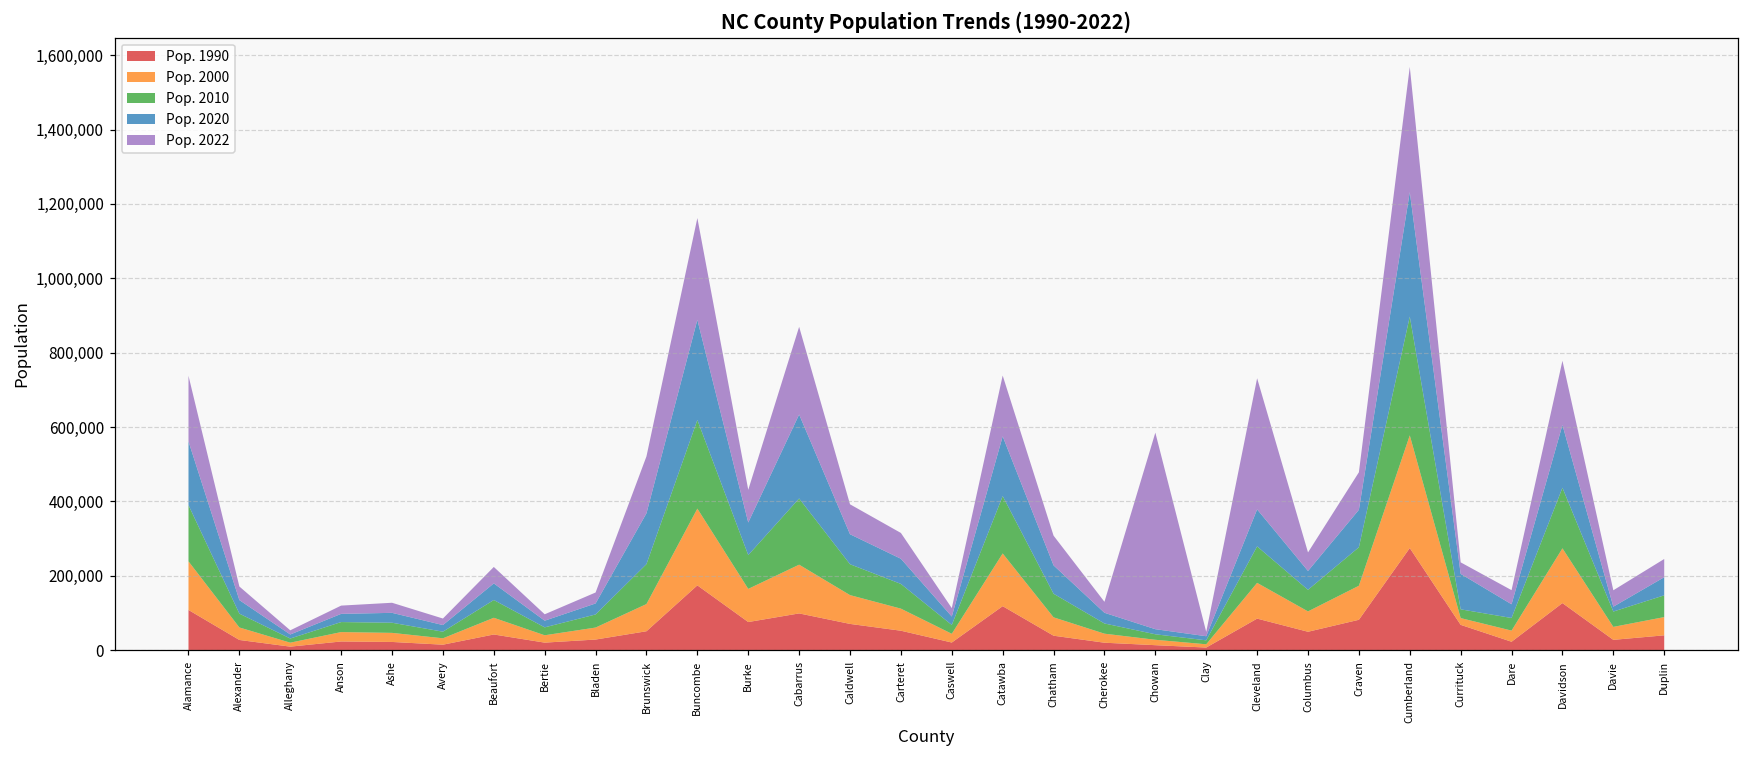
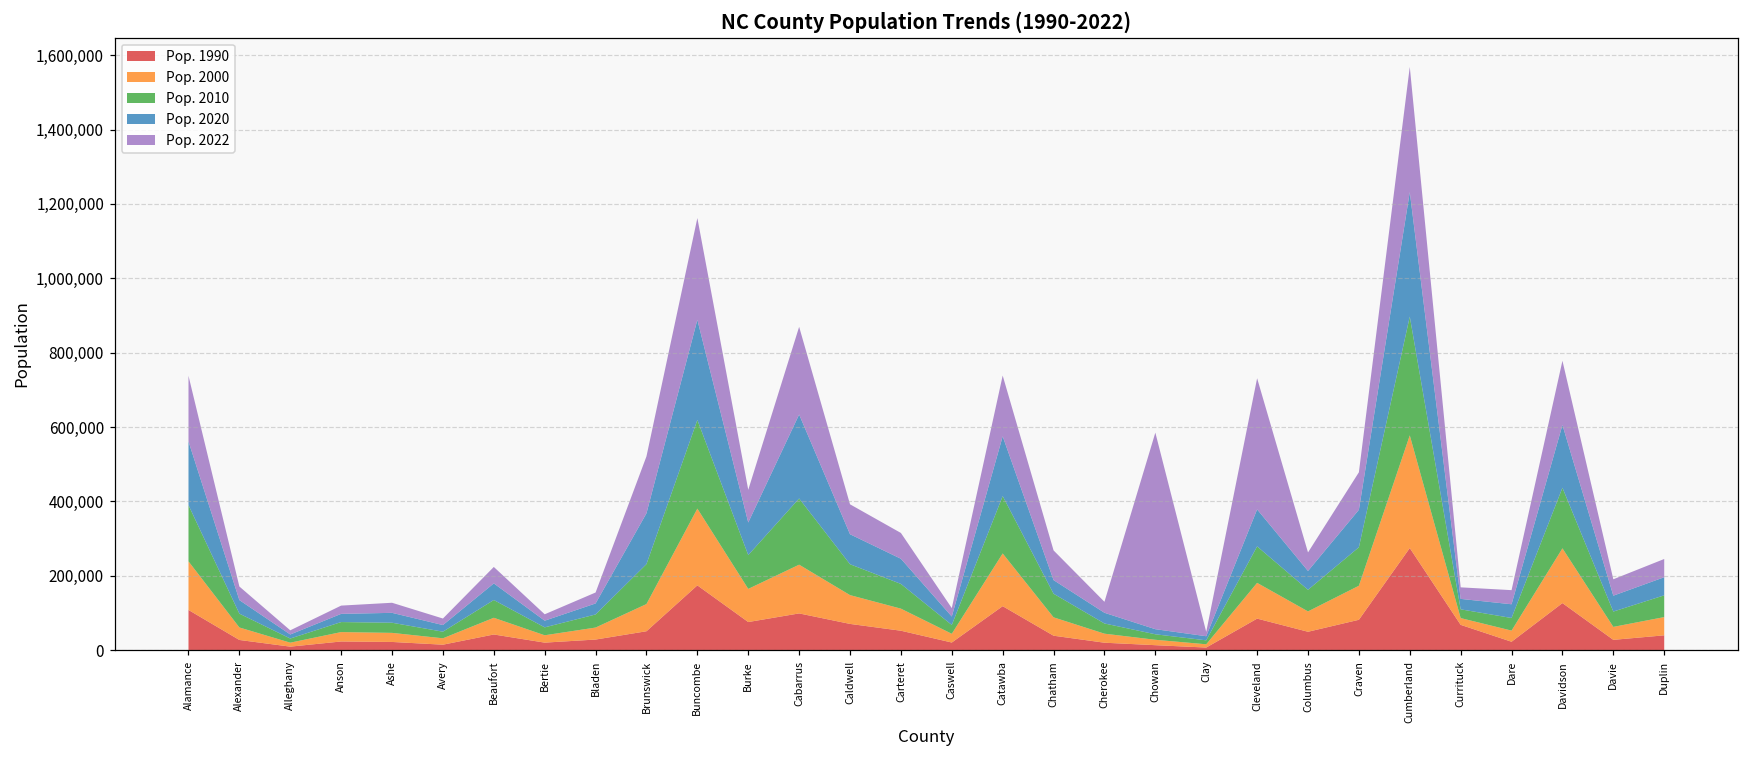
  {
    "Pop. 1990": {
      "Alamance": "110,000",
      "Alexander": "30,000",
      "Alleghany": "10,000",
      "Anson": "20,000",
      "Ashe": "20,000",
      "Avery": "10,000",
      "Beaufort": "40,000",
      "Bertie": "20,000",
      "Bladen": "30,000",
      "Brunswick": "50,000",
      "Buncombe": "170,000",
      "Burke": "80,000",
      "Cabarrus": "100,000",
      "Caldwell": "70,000",
      "Carteret": "50,000",
      "Caswell": "20,000",
      "Catawba": "120,000",
      "Chatham": "40,000",
      "Cherokee": "20,000",
      "Chowan": "10,000",
      "Cleveland": "80,000",
      "Columbus": "50,000",
      "Craven": "80,000",
      "Cumberland": "270,000",
      "Currituck": "70,000",
      "Dare": "20,000",
      "Davidson": "130,000",
      "Davie": "30,000",
      "Duplin": "40,000"
    },
    "Pop. 2000": {
      "Alamance": "130,000",
      "Alexander": "30,000",
      "Alleghany": "10,000",
      "Anson": "30,000",
      "Ashe": "20,000",
      "Avery": "20,000",
      "Beaufort": "40,000",
      "Bertie": "20,000",
      "Bladen": "30,000",
      "Brunswick": "70,000",
      "Buncombe": "210,000",
      "Burke": "90,000",
      "Cabarrus": "130,000",
      "Caldwell": "80,000",
      "Carteret": "60,000",
      "Caswell": "20,000",
      "Catawba": "140,000",
      "Chatham": "50,000",
      "Cherokee": "20,000",
      "Chowan": "10,000",
      "Clay": "10,000",
      "Cleveland": "100,000",
      "Columbus": "50,000",
      "Craven": "90,000",
      "Cumberland": "300,000",
      "Currituck": "20,000",
      "Dare": "30,000",
      "Davidson": "150,000",
      "Davie": "30,000",
      "Duplin": "50,000"
    },
    "Pop. 2010": {
      "Alamance": "150,000",
      "Alexander": "40,000",
      "Alleghany": "10,000",
      "Anson": "30,000",
      "Ashe": "30,000",
      "Avery": "20,000",
      "Beaufort": "50,000",
      "Bertie": "20,000",
      "Bladen": "40,000",
      "Brunswick": "110,000",
      "Buncombe": "240,000",
      "Burke": "90,000",
      "Cabarrus": "180,000",
      "Caldwell": "80,000",
      "Carteret": "70,000",
      "Caswell": "20,000",
      "Catawba": "150,000",
      "Chatham": "60,000",
      "Cherokee": "30,000",
      "Chowan": "10,000",
      "Clay": "10,000",
      "Cleveland": "100,000",
      "Columbus": "60,000",
      "Craven": "100,000",
      "Cumberland": "320,000",
      "Currituck": "20,000",
      "Dare": "30,000",
      "Davidson": "160,000",
      "Davie": "40,000",
      "Duplin": "60,000"
    },
    "Pop. 2020": {
      "Alamance": "170,000",
      "Alexander": "40,000",
      "Alleghany": "10,000",
      "Anson": "20,000",
      "Ashe": "30,000",
      "Avery": "20,000",
      "Beaufort": "40,000",
      "Bertie": "20,000",
      "Bladen": "30,000",
      "Brunswick": "140,000",
      "Buncombe": "270,000",
      "Burke": "90,000",
      "Cabarrus": "230,000",
      "Caldwell": "80,000",
      "Carteret": "70,000",
      "Caswell": "20,000",
      "Catawba": "160,000",
-     "Chatham": "80,000",
+     "Chatham": "40,000",
      "Cherokee": "30,000",
      "Chowan": "10,000",
      "Clay": "10,000",
      "Cleveland": "100,000",
      "Columbus": "50,000",
      "Craven": "100,000",
      "Cumberland": "330,000",
-     "Currituck": "100,000",
+     "Currituck": "30,000",
      "Dare": "40,000",
      "Davidson": "170,000",
-     "Davie": "10,000",
+     "Davie": "40,000",
      "Duplin": "50,000"
    },
    "Pop. 2022": {
      "Alamance": "180,000",
      "Alexander": "40,000",
      "Alleghany": "10,000",
      "Anson": "20,000",
      "Ashe": "30,000",
      "Avery": "20,000",
      "Beaufort": "40,000",
      "Bertie": "20,000",
      "Bladen": "30,000",
      "Brunswick": "150,000",
      "Buncombe": "270,000",
      "Burke": "90,000",
      "Cabarrus": "240,000",
      "Caldwell": "80,000",
      "Carteret": "70,000",
      "Caswell": "20,000",
      "Catawba": "160,000",
      "Chatham": "80,000",
      "Cherokee": "30,000",
      "Chowan": "530,000",
      "Clay": "10,000",
      "Cleveland": "350,000",
      "Columbus": "50,000",
      "Craven": "100,000",
      "Cumberland": "340,000",
      "Currituck": "30,000",
      "Dare": "40,000",
      "Davidson": "170,000",
      "Davie": "40,000",
      "Duplin": "50,000"
    }
  }
